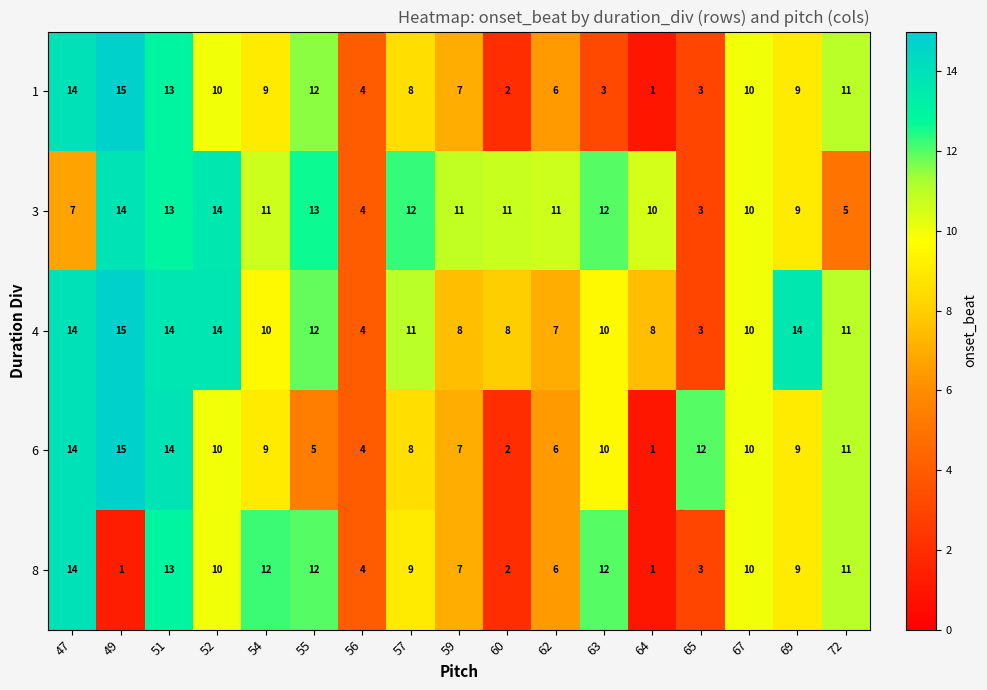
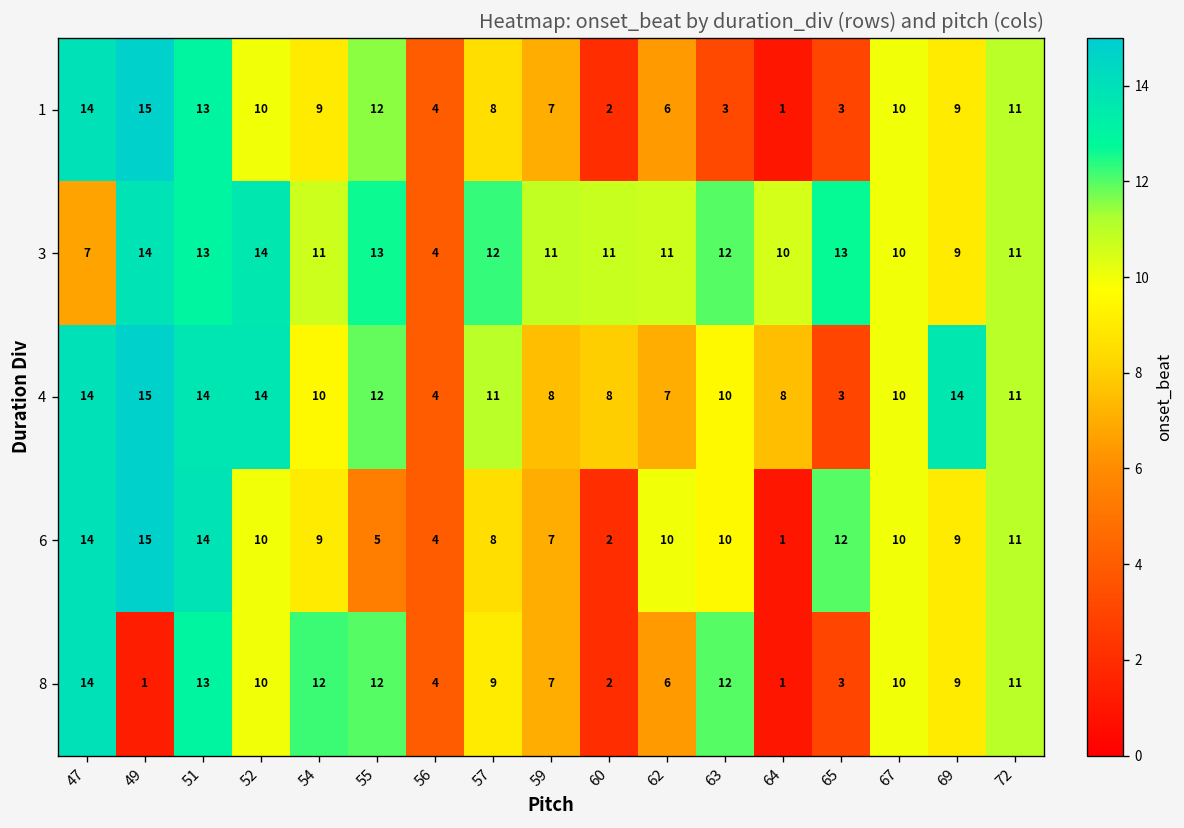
  {
    "1": {
      "47": 14,
      "49": 15,
      "51": 13,
      "52": 10,
      "54": 9,
      "55": 12,
      "56": 4,
      "57": 8,
      "59": 7,
      "60": 2,
      "62": 6,
      "63": 3,
      "64": 1,
      "65": 3,
      "67": 10,
      "69": 9,
      "72": 11
    },
    "3": {
      "47": 7,
      "49": 14,
      "51": 13,
      "52": 14,
      "54": 11,
      "55": 13,
      "56": 4,
      "57": 12,
      "59": 11,
      "60": 11,
      "62": 11,
      "63": 12,
      "64": 10,
-     "65": 3,
+     "65": 13,
      "67": 10,
      "69": 9,
-     "72": 5
+     "72": 11
    },
    "4": {
      "47": 14,
      "49": 15,
      "51": 14,
      "52": 14,
      "54": 10,
      "55": 12,
      "56": 4,
      "57": 11,
      "59": 8,
      "60": 8,
      "62": 7,
      "63": 10,
      "64": 8,
      "65": 3,
      "67": 10,
      "69": 14,
      "72": 11
    },
    "6": {
      "47": 14,
      "49": 15,
      "51": 14,
      "52": 10,
      "54": 9,
      "55": 5,
      "56": 4,
      "57": 8,
      "59": 7,
      "60": 2,
-     "62": 6,
+     "62": 10,
      "63": 10,
      "64": 1,
      "65": 12,
      "67": 10,
      "69": 9,
      "72": 11
    },
    "8": {
      "47": 14,
      "49": 1,
      "51": 13,
      "52": 10,
      "54": 12,
      "55": 12,
      "56": 4,
      "57": 9,
      "59": 7,
      "60": 2,
      "62": 6,
      "63": 12,
      "64": 1,
      "65": 3,
      "67": 10,
      "69": 9,
      "72": 11
    }
  }
